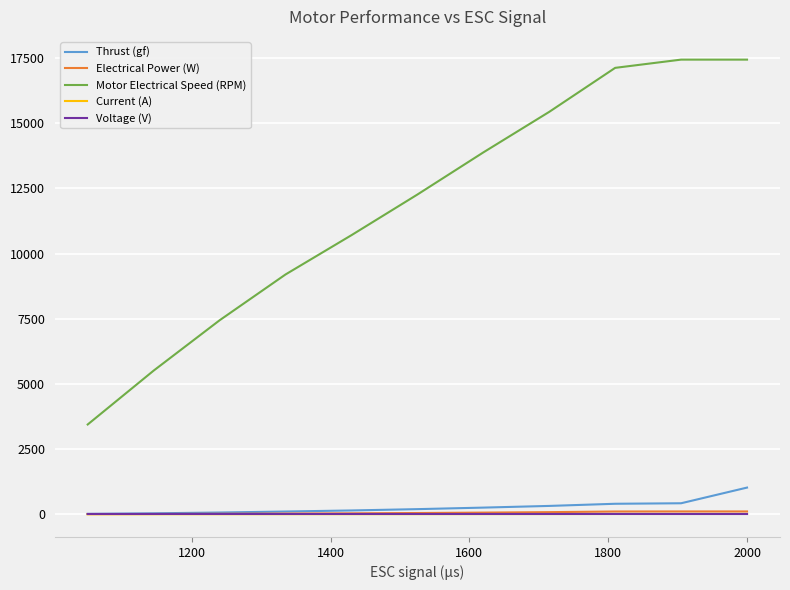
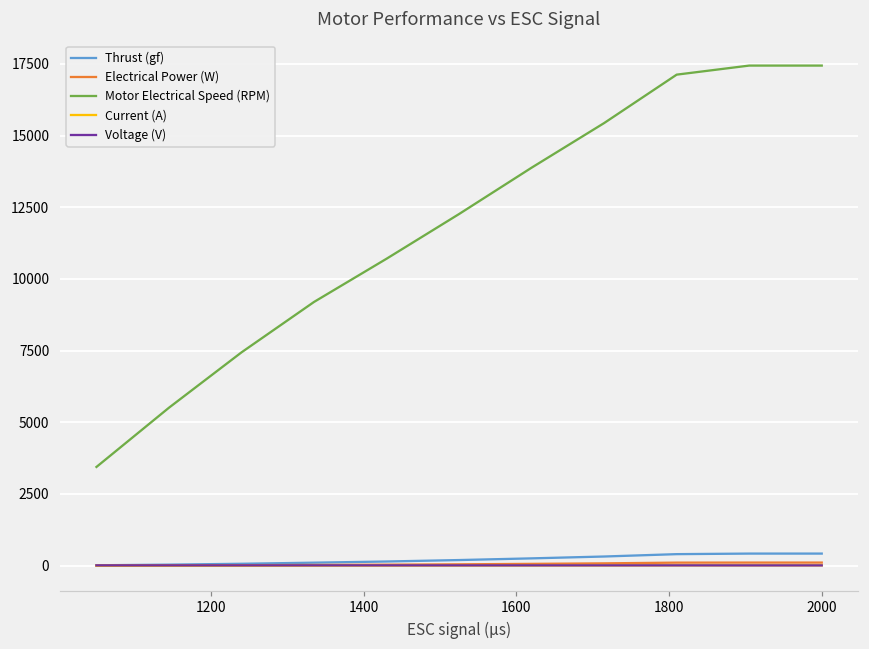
  {
    "Thrust (gf)": {
-     "2000": 1000
+     "2000": 400
    },
    "Electrical Power (W)": {
      "2000": 100
    },
    "Motor Electrical Speed (RPM)": {
      "2000": 17400
    },
    "Voltage (V)": {
      "2000": 0
    }
  }
